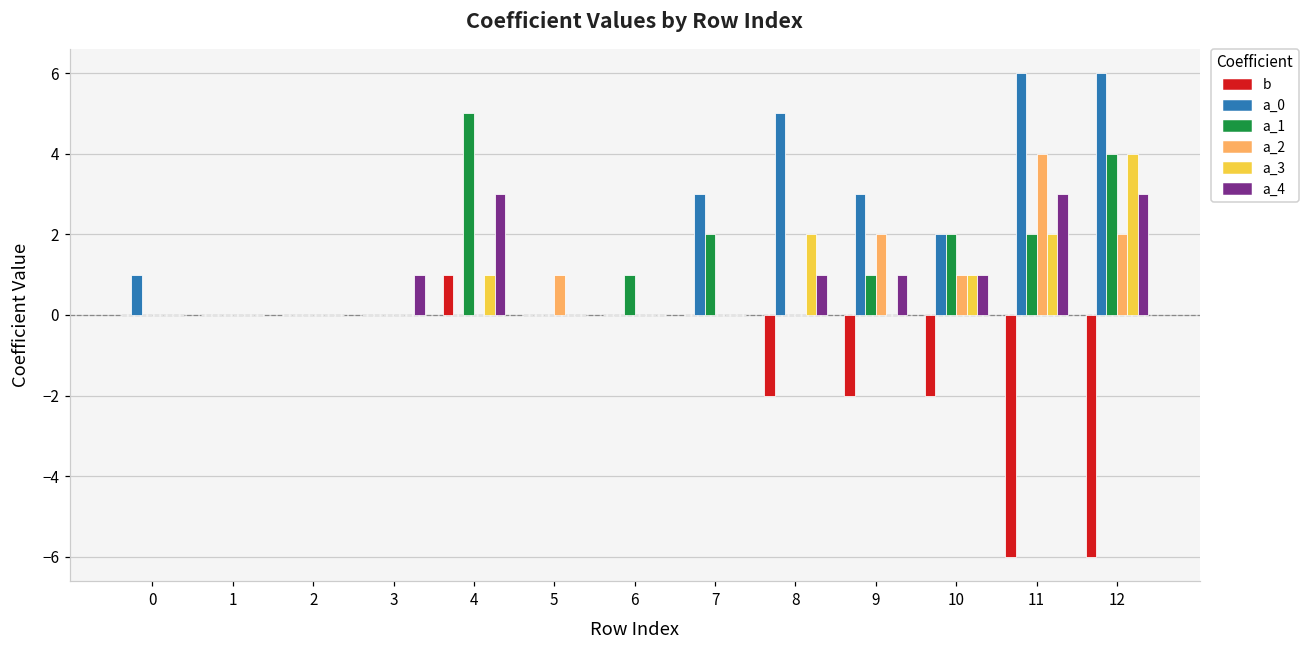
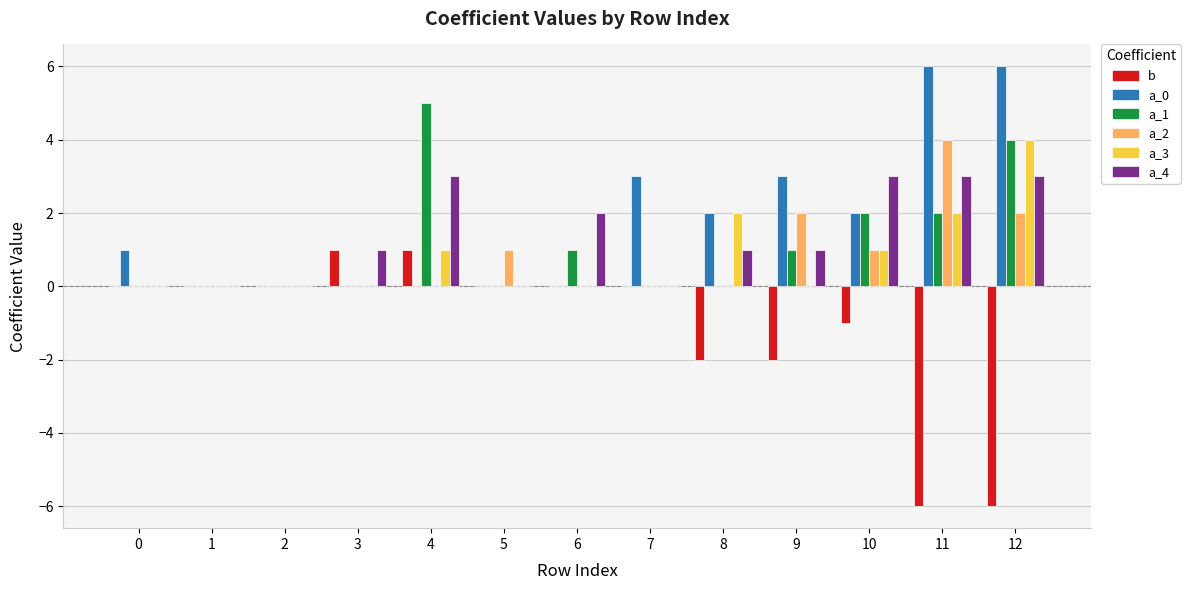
  {
    "b": {
      "0": 0,
      "1": 0,
      "2": 0,
-     "3": 0,
+     "3": 1,
      "4": 1,
      "5": 0,
      "6": 0,
      "7": 0,
      "8": -2,
      "9": -2,
-     "10": -2,
+     "10": -1,
      "11": -6,
      "12": -6
    },
    "a_0": {
      "0": 1,
      "1": 0,
      "2": 0,
      "3": 0,
      "4": 0,
      "5": 0,
      "6": 0,
      "7": 3,
-     "8": 5,
+     "8": 2,
      "9": 3,
      "10": 2,
      "11": 6,
      "12": 6
    },
    "a_1": {
      "0": 0,
      "1": 0,
      "2": 0,
      "3": 0,
      "4": 5,
      "5": 0,
      "6": 1,
-     "7": 2,
+     "7": 0,
      "8": 0,
      "9": 1,
      "10": 2,
      "11": 2,
      "12": 4
    },
    "a_4": {
      "0": 0,
      "1": 0,
      "2": 0,
      "3": 1,
      "4": 3,
      "5": 0,
-     "6": 0,
+     "6": 2,
      "7": 0,
      "8": 1,
      "9": 1,
-     "10": 1,
+     "10": 3,
      "11": 3,
      "12": 3
    }
  }
